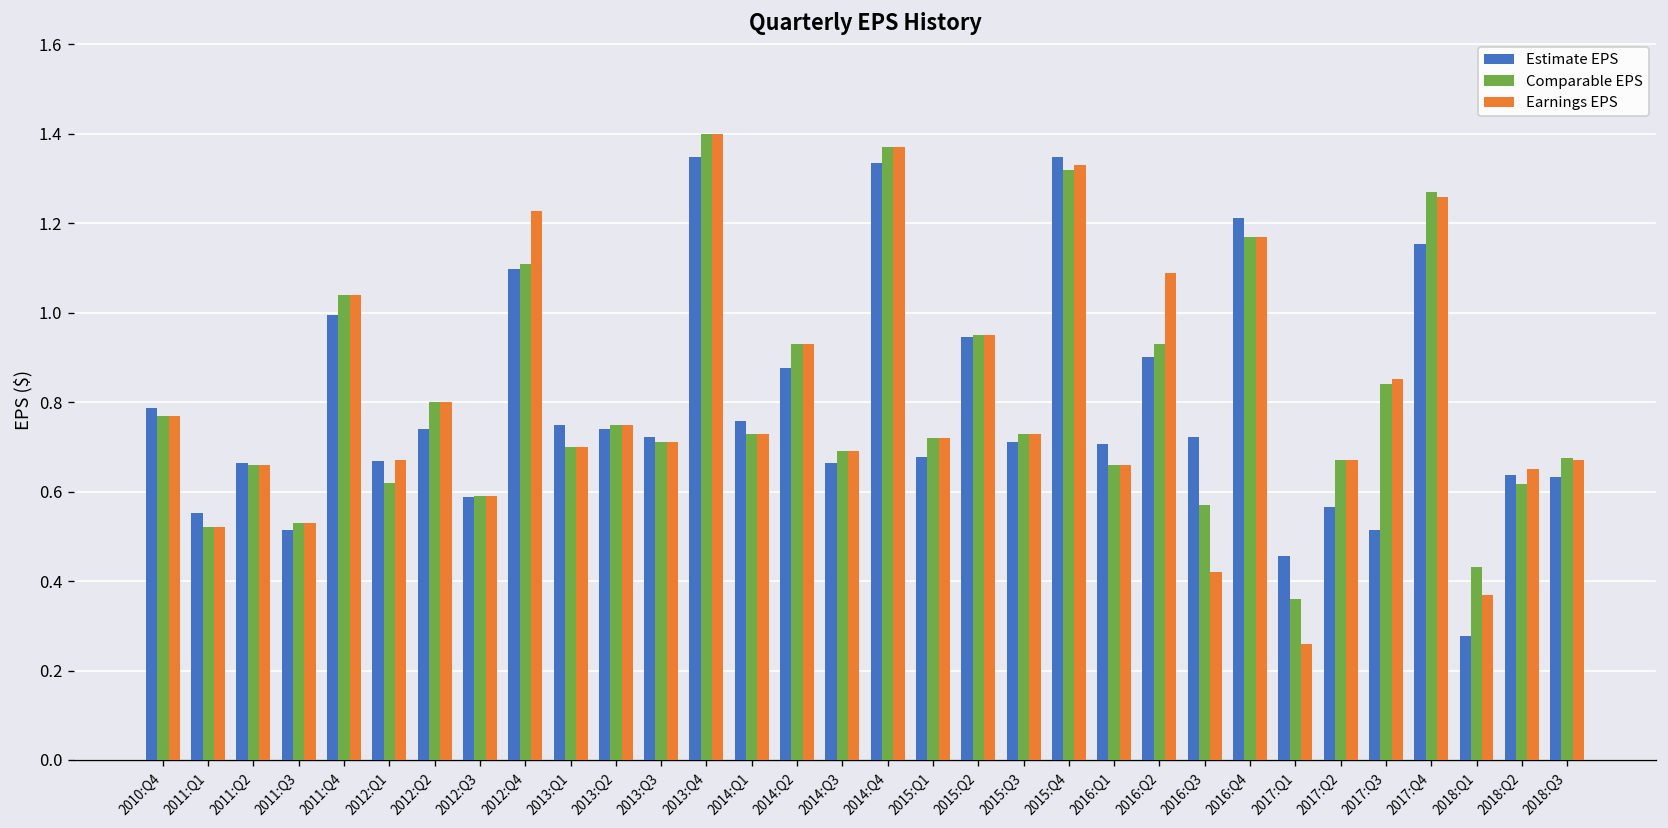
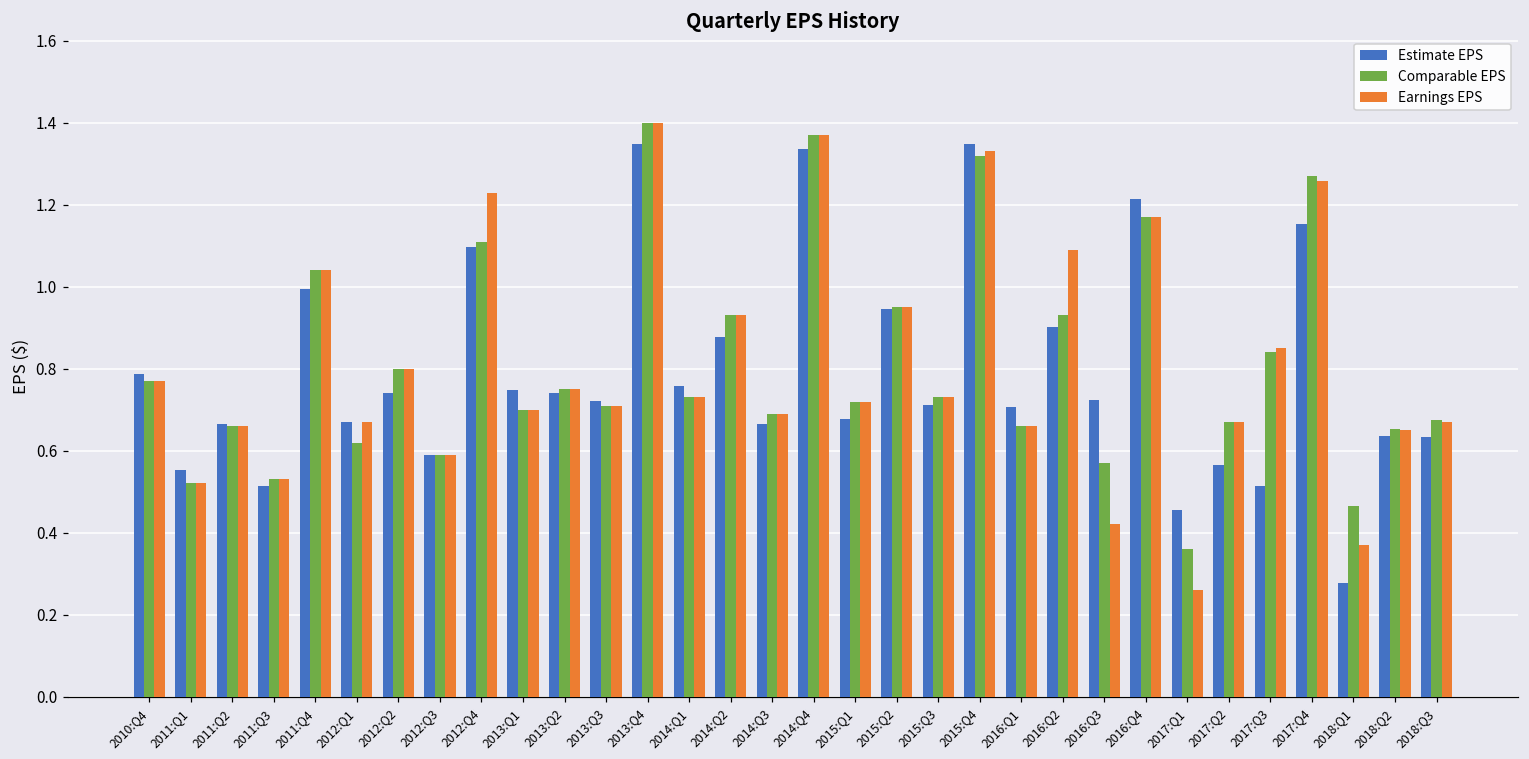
  {
    "Estimate EPS": {
      "2010:Q4": 0.79,
      "2011:Q1": 0.55,
      "2011:Q2": 0.66,
      "2011:Q3": 0.51,
      "2011:Q4": 1.00,
      "2012:Q1": 0.67,
      "2012:Q2": 0.74,
      "2012:Q3": 0.59,
      "2012:Q4": 1.10,
      "2013:Q1": 0.75,
      "2013:Q2": 0.74,
      "2013:Q3": 0.72,
      "2013:Q4": 1.35,
      "2014:Q1": 0.76,
      "2014:Q2": 0.88,
      "2014:Q3": 0.67,
      "2014:Q4": 1.34,
      "2015:Q1": 0.68,
      "2015:Q2": 0.95,
      "2015:Q3": 0.71,
      "2015:Q4": 1.35,
      "2016:Q1": 0.71,
      "2016:Q2": 0.90,
      "2016:Q3": 0.72,
      "2016:Q4": 1.21,
      "2017:Q1": 0.46,
      "2017:Q2": 0.57,
      "2017:Q3": 0.51,
      "2017:Q4": 1.15,
      "2018:Q1": 0.28,
      "2018:Q2": 0.64,
      "2018:Q3": 0.63
    },
    "Comparable EPS": {
      "2010:Q4": 0.77,
      "2011:Q1": 0.52,
      "2011:Q2": 0.66,
      "2011:Q3": 0.53,
      "2011:Q4": 1.04,
      "2012:Q1": 0.62,
      "2012:Q2": 0.80,
      "2012:Q3": 0.59,
      "2012:Q4": 1.11,
      "2013:Q1": 0.70,
      "2013:Q2": 0.75,
      "2013:Q3": 0.71,
      "2013:Q4": 1.40,
      "2014:Q1": 0.73,
      "2014:Q2": 0.93,
      "2014:Q3": 0.69,
      "2014:Q4": 1.37,
      "2015:Q1": 0.72,
      "2015:Q2": 0.95,
      "2015:Q3": 0.73,
      "2015:Q4": 1.32,
      "2016:Q1": 0.66,
      "2016:Q2": 0.93,
      "2016:Q3": 0.57,
      "2016:Q4": 1.17,
      "2017:Q1": 0.36,
      "2017:Q2": 0.67,
      "2017:Q3": 0.84,
      "2017:Q4": 1.27,
-     "2018:Q1": 0.43,
-     "2018:Q2": 0.62,
+     "2018:Q1": 0.47,
+     "2018:Q2": 0.65,
      "2018:Q3": 0.68
    },
    "Earnings EPS": {
      "2010:Q4": 0.77,
      "2011:Q1": 0.52,
      "2011:Q2": 0.66,
      "2011:Q3": 0.53,
      "2011:Q4": 1.04,
      "2012:Q1": 0.67,
      "2012:Q2": 0.80,
      "2012:Q3": 0.59,
      "2012:Q4": 1.23,
      "2013:Q1": 0.70,
      "2013:Q2": 0.75,
      "2013:Q3": 0.71,
      "2013:Q4": 1.40,
      "2014:Q1": 0.73,
      "2014:Q2": 0.93,
      "2014:Q3": 0.69,
      "2014:Q4": 1.37,
      "2015:Q1": 0.72,
      "2015:Q2": 0.95,
      "2015:Q3": 0.73,
      "2015:Q4": 1.33,
      "2016:Q1": 0.66,
      "2016:Q2": 1.09,
      "2016:Q3": 0.42,
      "2016:Q4": 1.17,
      "2017:Q1": 0.26,
      "2017:Q2": 0.67,
      "2017:Q3": 0.85,
      "2017:Q4": 1.26,
      "2018:Q1": 0.37,
      "2018:Q2": 0.65,
      "2018:Q3": 0.67
    }
  }
